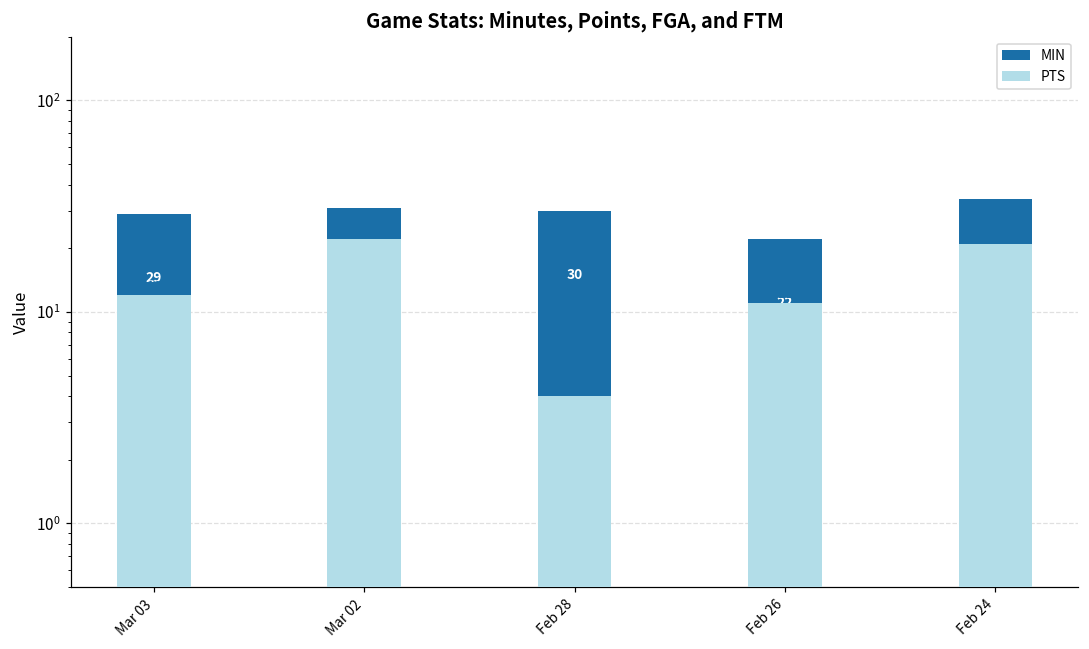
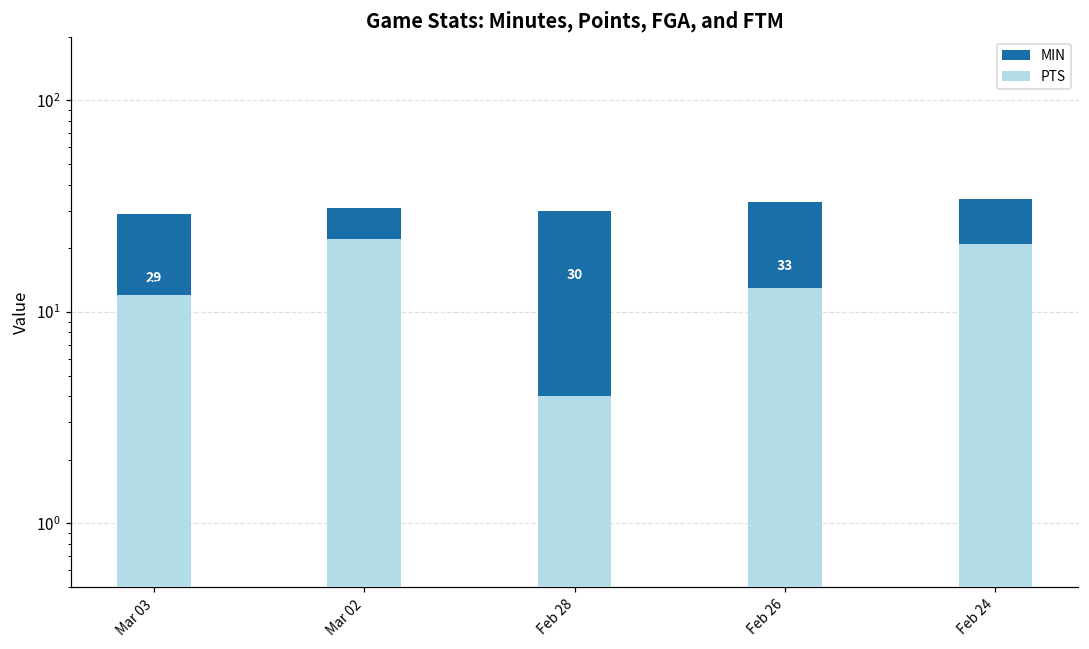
  {
    "MIN": {
      "Mar 03": 29,
      "Feb 28": 30,
-     "Feb 26": 22
+     "Feb 26": 33
    },
    "PTS": {
-     "Feb 26": 11
+     "Feb 26": 13
    }
  }
